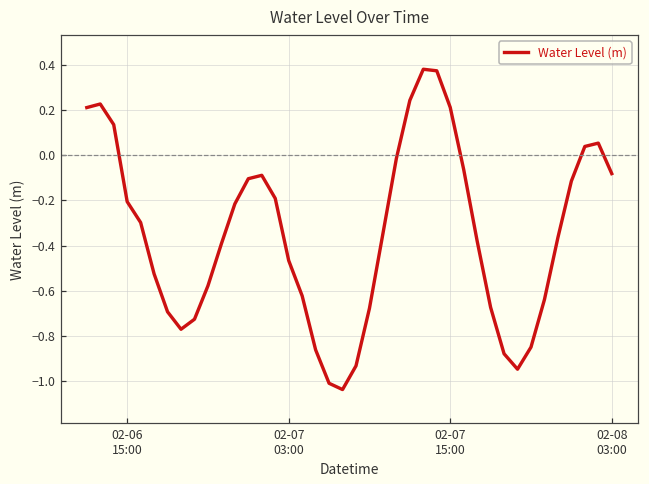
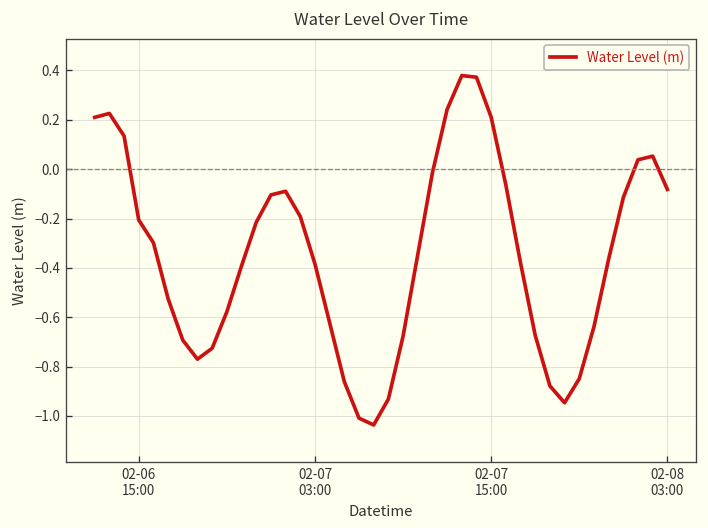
  {
    "02-06 15:00": -0.21,
-   "02-07 03:00": -0.47,
+   "02-07 03:00": -0.38,
    "02-07 15:00": 0.21,
    "02-08 03:00": -0.08
  }
